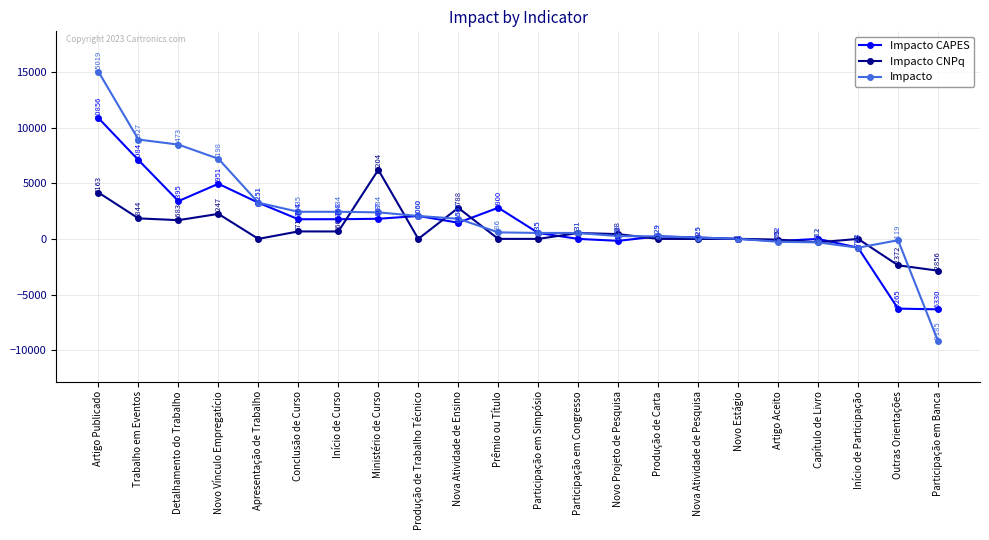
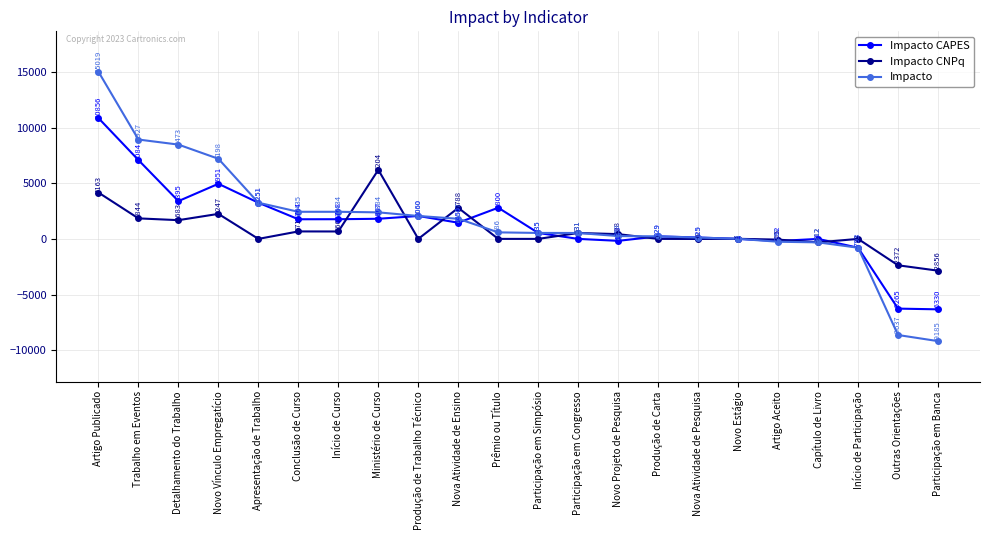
  {
    "Impacto CAPES": {
      "Artigo Publicado": 10856,
      "Trabalho em Eventos": 7084,
      "Detalhamento do Trabalho": 3395,
      "Novo Vínculo Empregatício": 4951,
      "Prêmio ou Título": 2800,
      "Outras Orientações": -6265,
      "Participação em Banca": -6330
    },
    "Impacto CNPq": {
      "Artigo Publicado": 4163,
      "Trabalho em Eventos": 1844,
      "Detalhamento do Trabalho": 1683,
      "Novo Vínculo Empregatício": 2247,
      "Apresentação de Trabalho": 0,
      "Ministério de Curso": 6204,
      "Prêmio ou Título": 0,
      "Outras Orientações": -2372,
      "Participação em Banca": -2856
    },
    "Impacto": {
      "Artigo Publicado": 15019,
      "Trabalho em Eventos": 8927,
      "Detalhamento do Trabalho": 8473,
      "Novo Vínculo Empregatício": 7198,
      "Prêmio ou Título": 586,
-     "Outras Orientações": -119,
+     "Outras Orientações": -8637,
      "Participação em Banca": -9185
    }
  }
